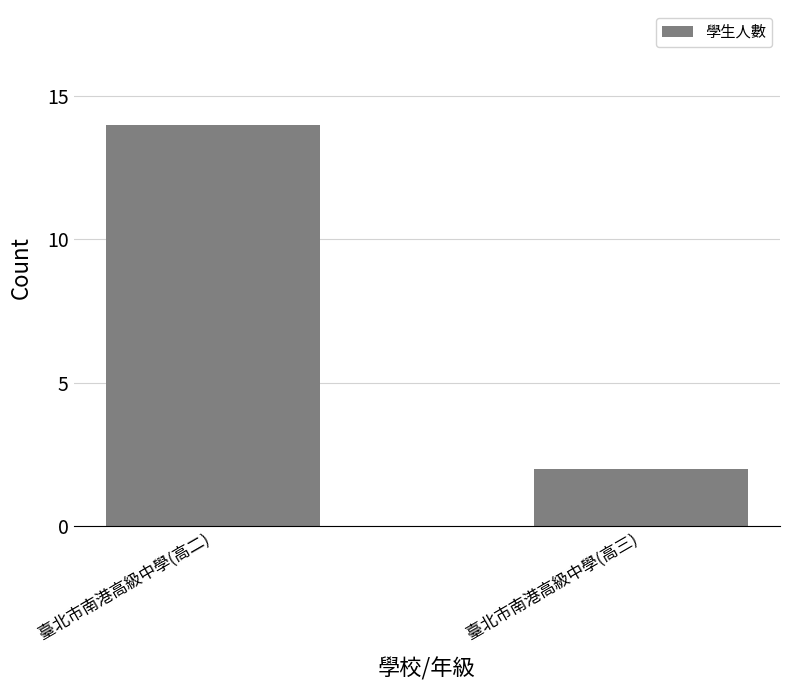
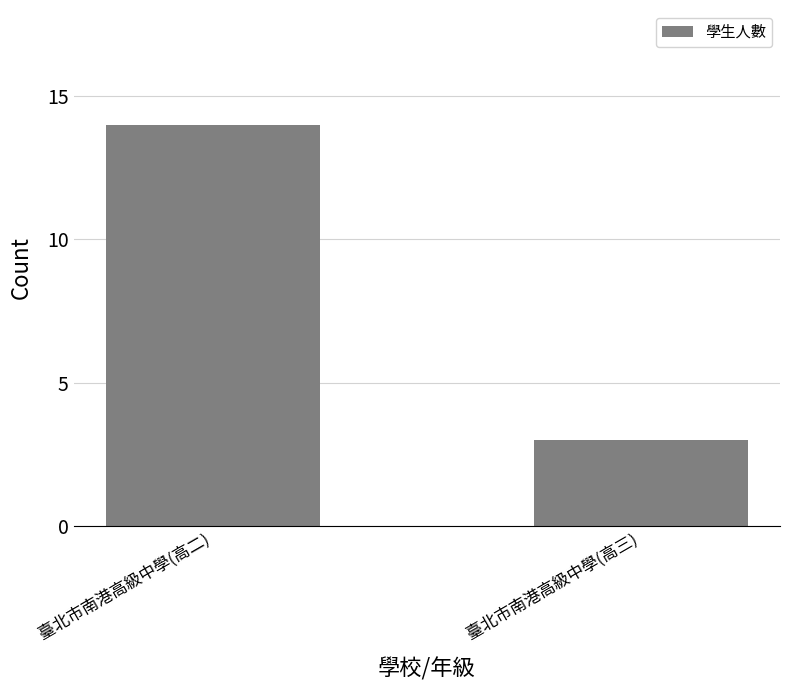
  {
    "臺北市南港高級中學(高二)": 14,
-   "臺北市南港高級中學(高三)": 2
+   "臺北市南港高級中學(高三)": 3
  }
